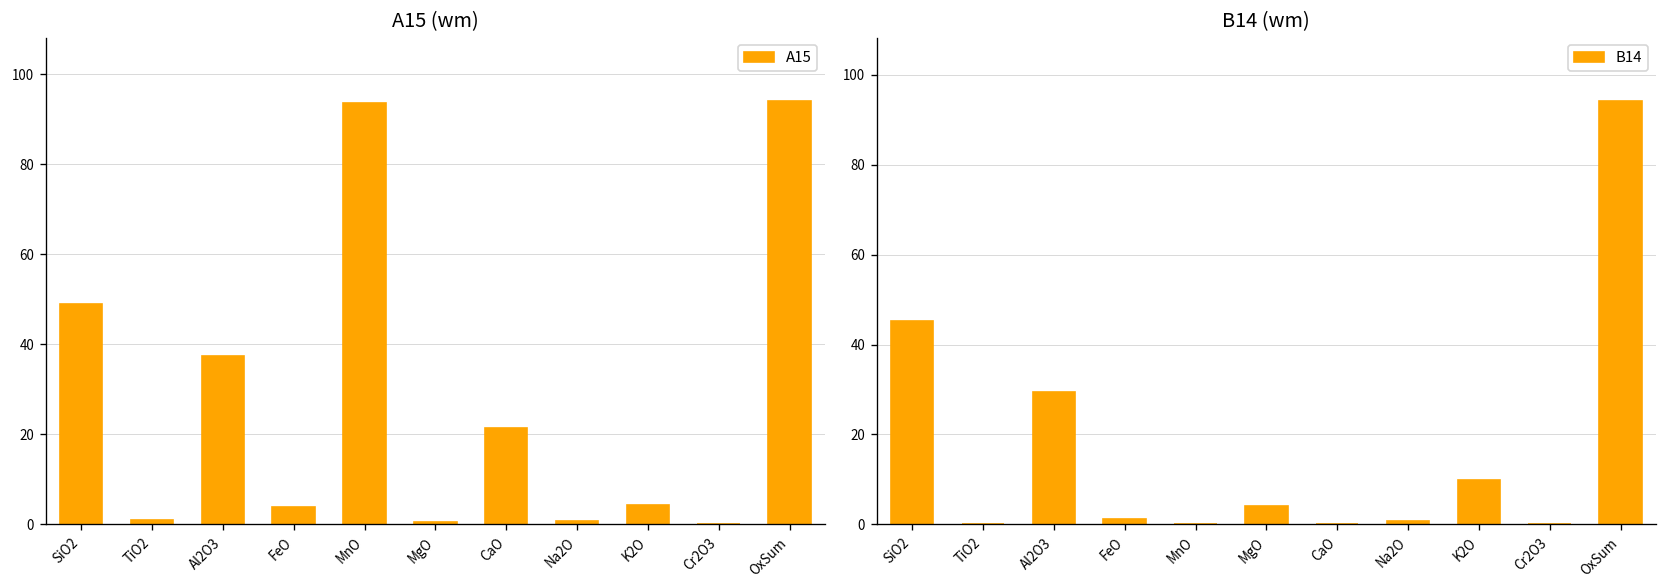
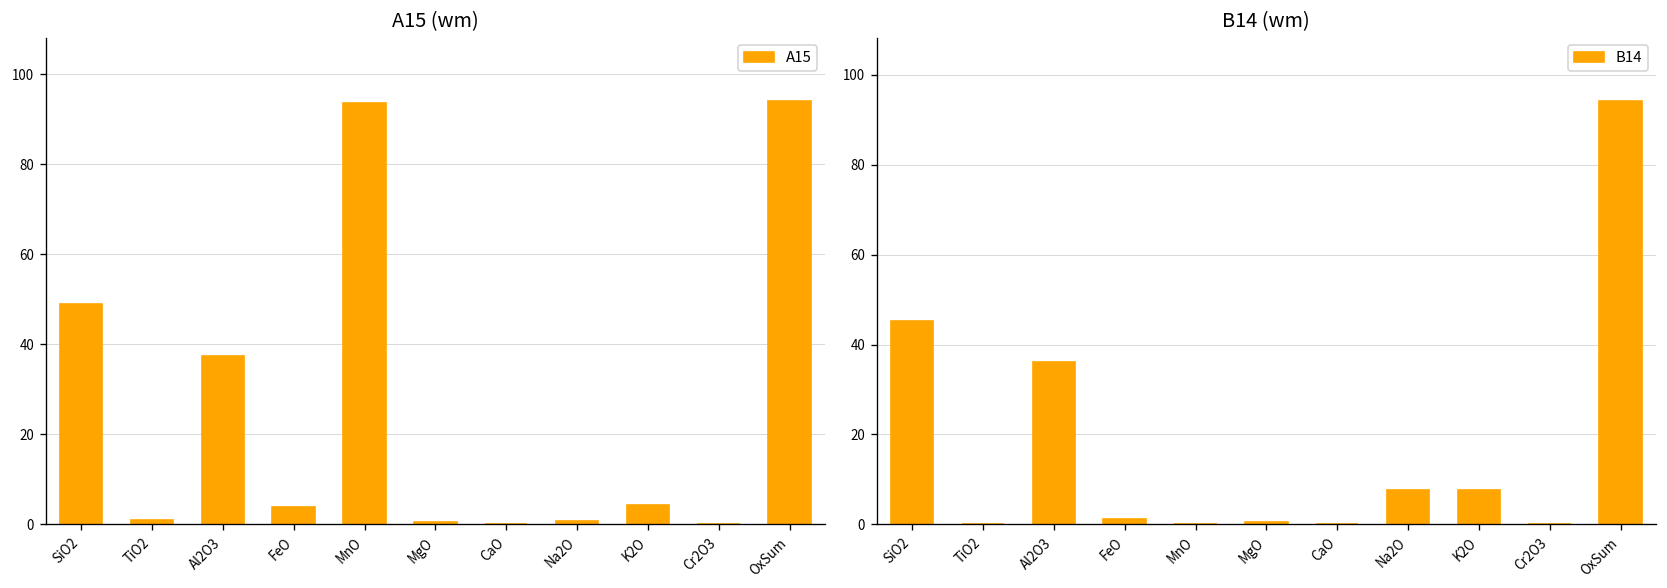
  {
    "A15 (wm)": {
      "SiO2": 49,
      "TiO2": 1,
      "Al2O3": 37,
      "FeO": 4,
      "MnO": 94,
-     "CaO": 21,
+     "CaO": 0,
      "K2O": 4,
      "OxSum": 94
    },
    "B14 (wm)": {
      "SiO2": 45,
-     "Al2O3": 29,
+     "Al2O3": 36,
      "FeO": 1,
      "MnO": 0,
-     "MgO": 4,
+     "MgO": 0,
      "CaO": 0,
-     "Na2O": 1,
-     "K2O": 10,
+     "Na2O": 8,
+     "K2O": 8,
      "Cr2O3": 0,
      "OxSum": 94
    }
  }
